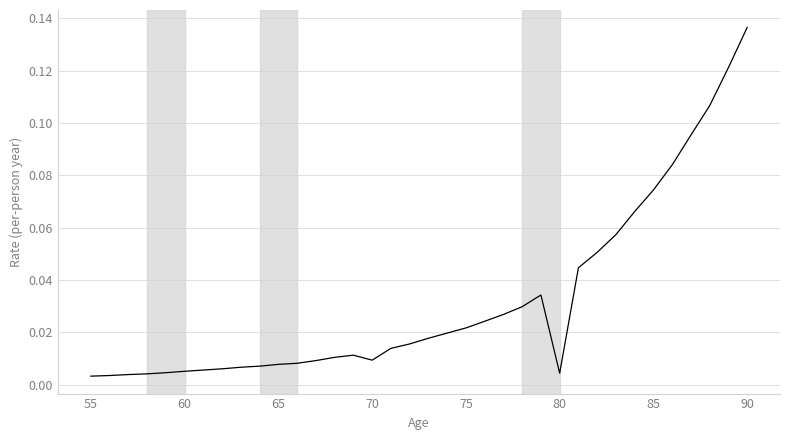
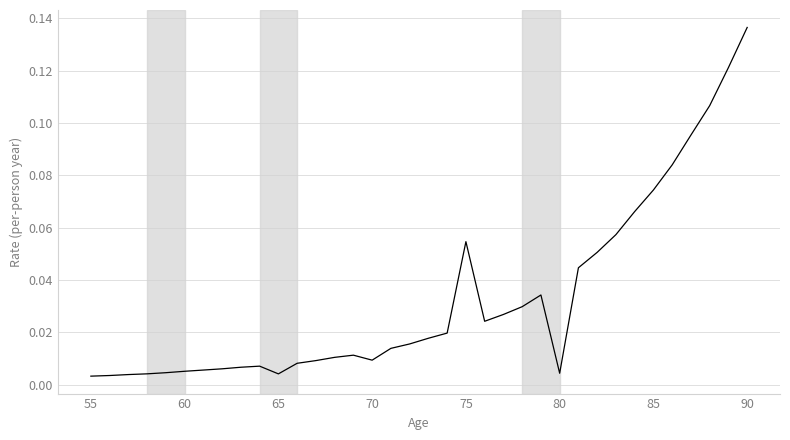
  {
    "55": 0.003,
    "60": 0.005,
-   "65": 0.008,
+   "65": 0.004,
    "70": 0.009,
-   "75": 0.022,
+   "75": 0.055,
    "80": 0.004,
    "85": 0.074,
    "90": 0.137
  }
